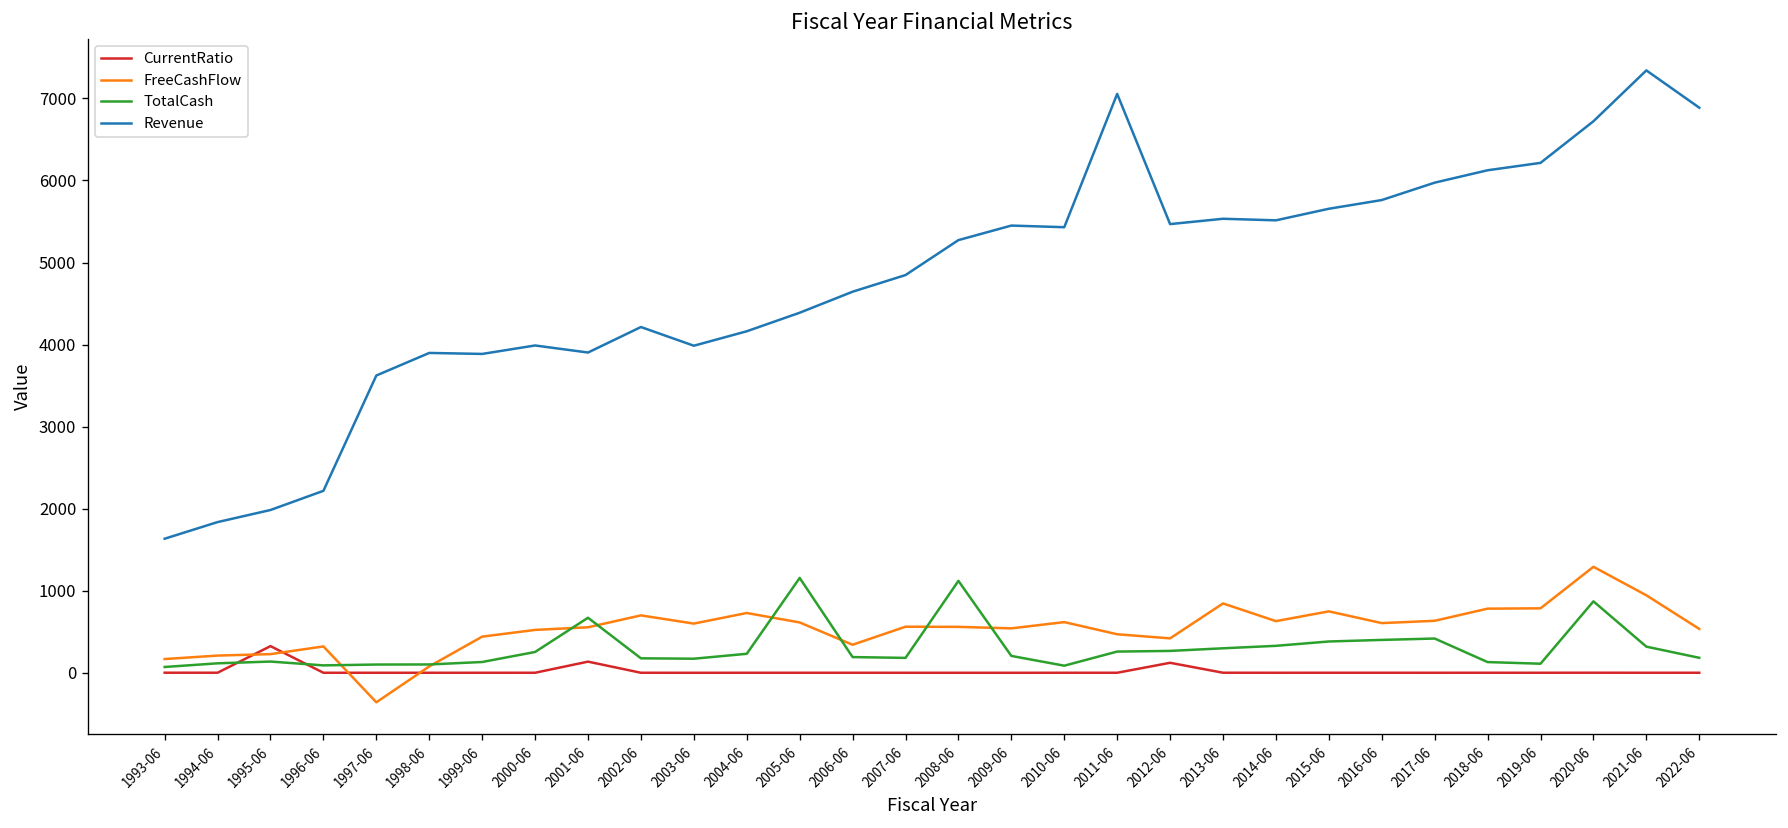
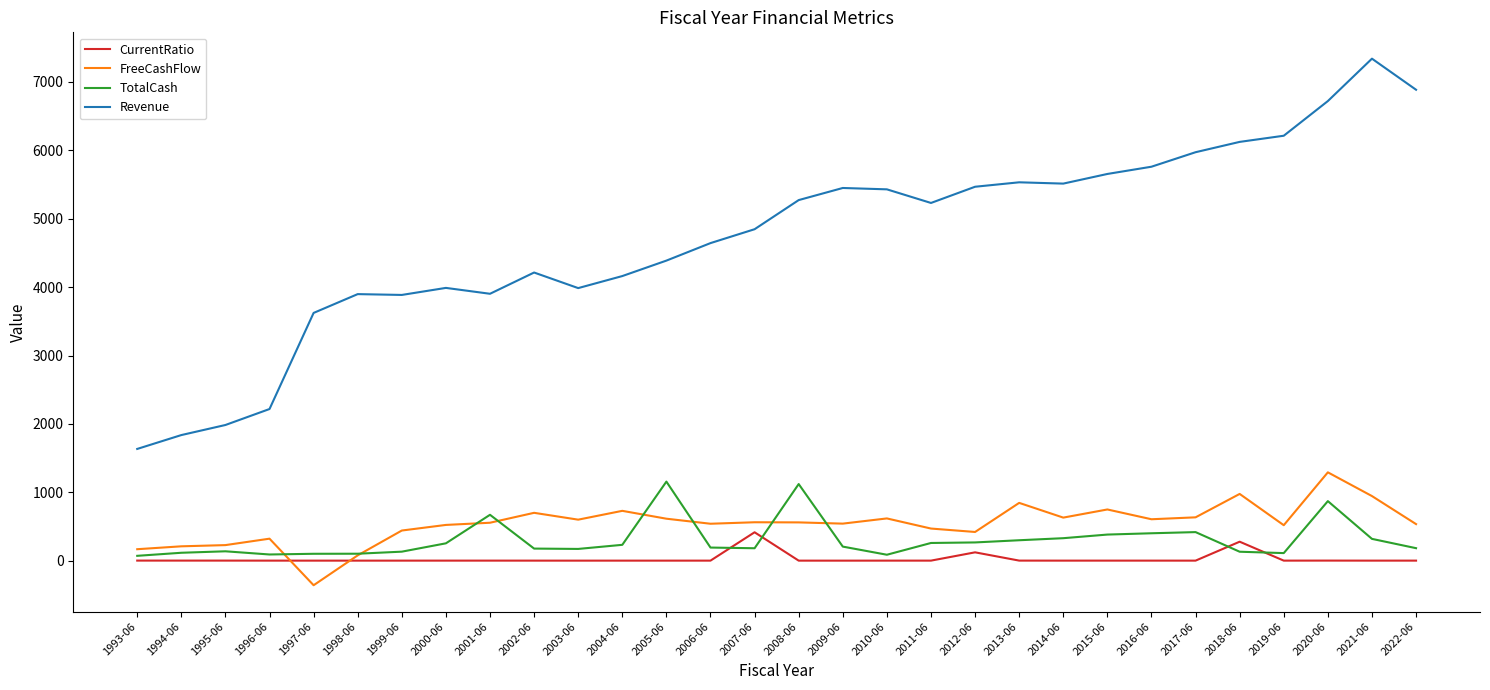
  {
    "CurrentRatio": {
      "1993-06": 0,
      "1994-06": 0,
-     "1995-06": 300,
+     "1995-06": 0,
      "1996-06": 0,
      "1997-06": 0,
      "1998-06": 0,
      "1999-06": 0,
      "2000-06": 0,
-     "2001-06": 100,
+     "2001-06": 0,
      "2002-06": 0,
      "2003-06": 0,
      "2004-06": 0,
      "2005-06": 0,
      "2006-06": 0,
-     "2007-06": 0,
+     "2007-06": 400,
      "2008-06": 0,
      "2009-06": 0,
      "2010-06": 0,
      "2011-06": 0,
      "2012-06": 100,
      "2013-06": 0,
      "2014-06": 0,
      "2015-06": 0,
      "2016-06": 0,
      "2017-06": 0,
-     "2018-06": 0,
+     "2018-06": 300,
      "2019-06": 0,
      "2020-06": 0,
      "2021-06": 0,
      "2022-06": 0
    },
    "FreeCashFlow": {
      "1993-06": 200,
      "1994-06": 200,
      "1995-06": 200,
      "1996-06": 300,
      "1997-06": -400,
      "1999-06": 400,
      "2000-06": 500,
      "2001-06": 600,
      "2002-06": 700,
      "2003-06": 600,
      "2004-06": 700,
      "2005-06": 600,
-     "2006-06": 300,
+     "2006-06": 500,
      "2007-06": 600,
      "2008-06": 600,
      "2009-06": 500,
      "2010-06": 600,
      "2011-06": 500,
      "2012-06": 400,
      "2013-06": 800,
      "2014-06": 600,
      "2015-06": 700,
      "2016-06": 600,
      "2017-06": 600,
-     "2018-06": 800,
-     "2019-06": 800,
+     "2018-06": 1000,
+     "2019-06": 500,
      "2020-06": 1300,
      "2021-06": 900,
      "2022-06": 500
    },
    "TotalCash": {
      "1993-06": 100,
      "1994-06": 100,
      "1995-06": 100,
      "1996-06": 100,
      "1997-06": 100,
      "1999-06": 100,
      "2000-06": 300,
      "2001-06": 700,
      "2002-06": 200,
      "2003-06": 200,
      "2004-06": 200,
      "2005-06": 1200,
      "2006-06": 200,
      "2007-06": 200,
      "2008-06": 1100,
      "2009-06": 200,
      "2010-06": 100,
      "2011-06": 300,
      "2012-06": 300,
      "2013-06": 300,
      "2014-06": 300,
      "2015-06": 400,
      "2016-06": 400,
      "2017-06": 400,
      "2018-06": 100,
      "2019-06": 100,
      "2020-06": 900,
      "2021-06": 300,
      "2022-06": 200
    },
    "Revenue": {
      "1993-06": 1600,
      "1994-06": 1800,
      "1995-06": 2000,
      "1996-06": 2200,
      "1997-06": 3600,
      "1998-06": 3900,
      "1999-06": 3900,
      "2000-06": 4000,
      "2001-06": 3900,
      "2002-06": 4200,
      "2003-06": 4000,
      "2004-06": 4200,
      "2005-06": 4400,
      "2006-06": 4600,
      "2007-06": 4800,
      "2008-06": 5300,
      "2009-06": 5500,
      "2010-06": 5400,
-     "2011-06": 7100,
+     "2011-06": 5200,
      "2012-06": 5500,
      "2013-06": 5500,
      "2014-06": 5500,
      "2015-06": 5700,
      "2016-06": 5800,
      "2017-06": 6000,
      "2018-06": 6100,
      "2019-06": 6200,
      "2020-06": 6700,
      "2021-06": 7300,
      "2022-06": 6900
    }
  }
